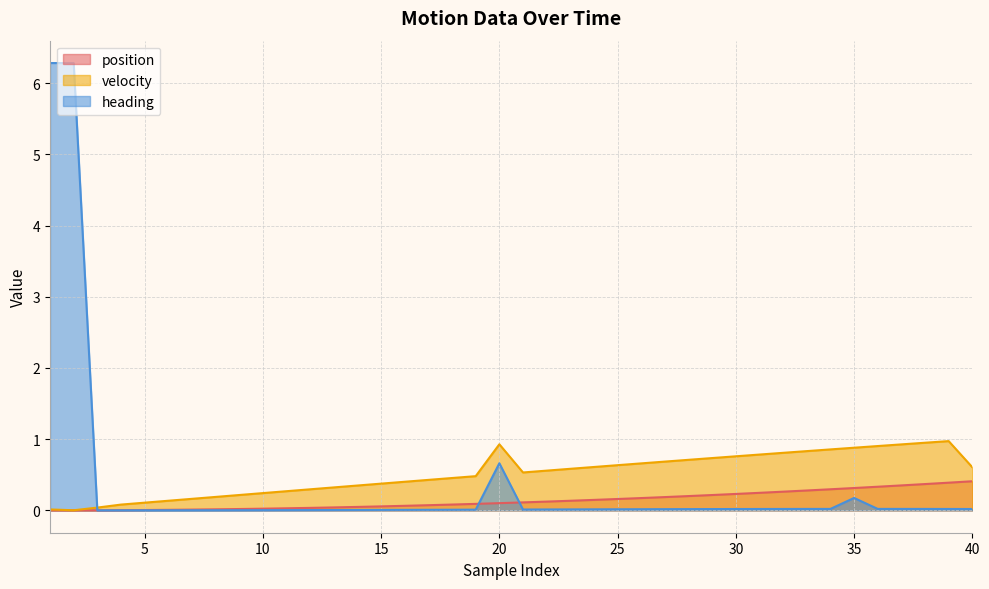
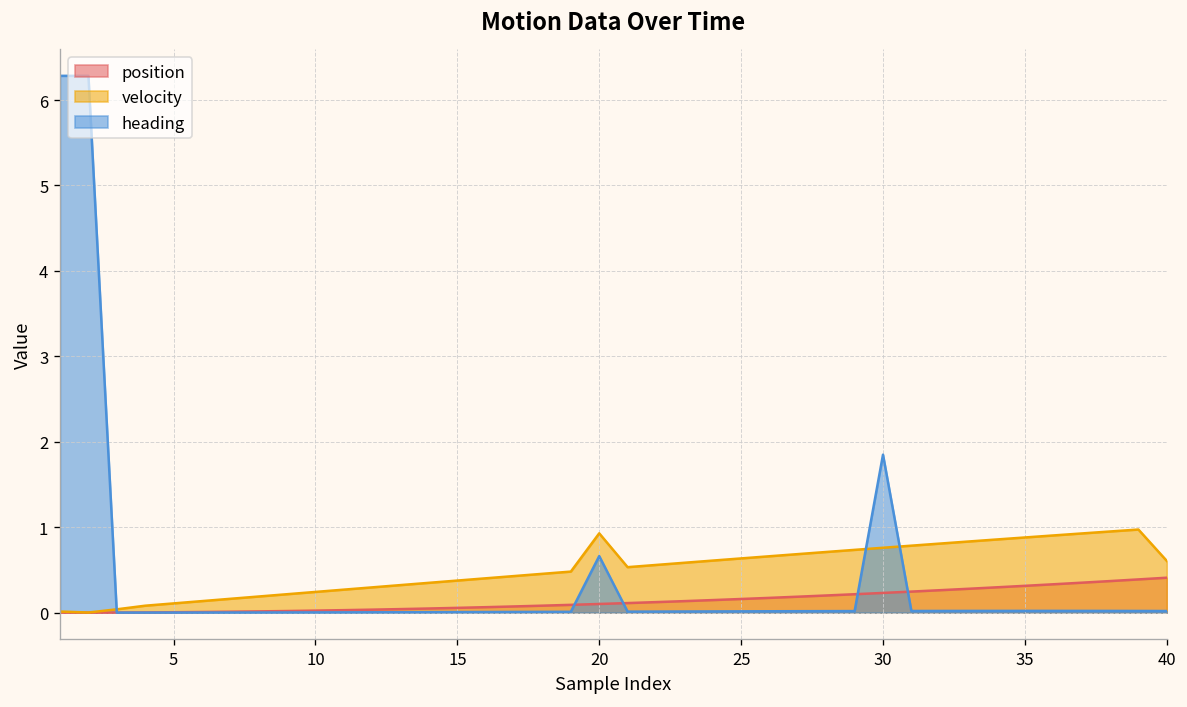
  {
    "position": {
      "15": 0.1,
      "20": 0.1,
      "25": 0.2,
      "30": 0.2,
      "35": 0.3,
      "40": 0.4
    },
    "velocity": {
      "5": 0.1,
      "10": 0.2,
      "15": 0.4,
      "20": 0.9,
      "25": 0.6,
      "30": 0.8,
      "35": 0.9,
      "40": 0.6
    },
    "heading": {
      "15": 0.0,
      "20": 0.7,
      "25": 0.0,
-     "30": 0.0,
-     "35": 0.2,
+     "30": 1.8,
+     "35": 0.0,
      "40": 0.0
    }
  }
